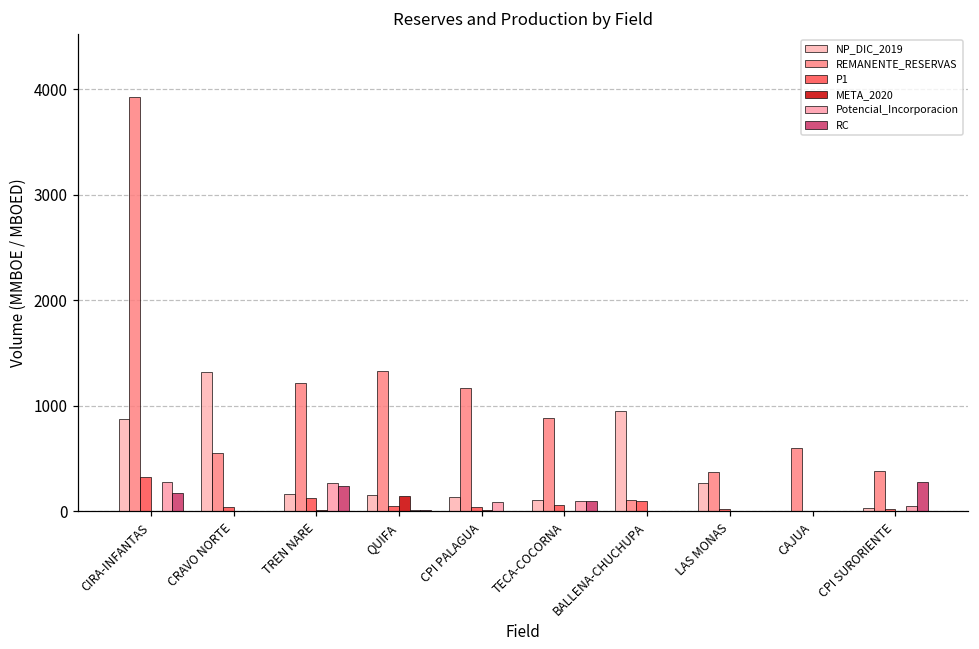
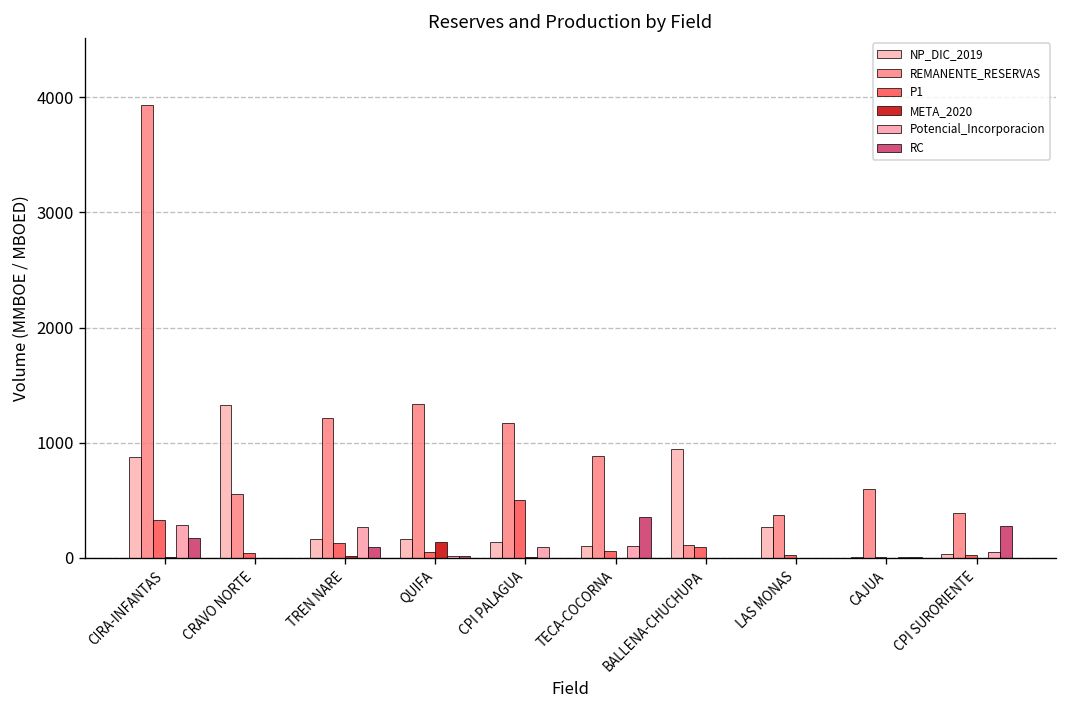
  {
    "P1": {
      "CIRA-INFANTAS": 300,
      "CRAVO NORTE": 0,
      "TREN NARE": 100,
      "QUIFA": 100,
-     "CPI PALAGUA": 0,
+     "CPI PALAGUA": 500,
      "TECA-COCORNA": 100,
      "BALLENA-CHUCHUPA": 100
    },
    "META_2020": {
      "QUIFA": 100,
      "TECA-COCORNA": 0,
      "BALLENA-CHUCHUPA": 0,
      "LAS MONAS": 0,
      "CAJUA": 0
    },
    "RC": {
      "CIRA-INFANTAS": 200,
      "CRAVO NORTE": 0,
-     "TREN NARE": 200,
-     "TECA-COCORNA": 100,
+     "TREN NARE": 100,
+     "TECA-COCORNA": 400,
      "BALLENA-CHUCHUPA": 0,
      "CPI SURORIENTE": 300
    }
  }
